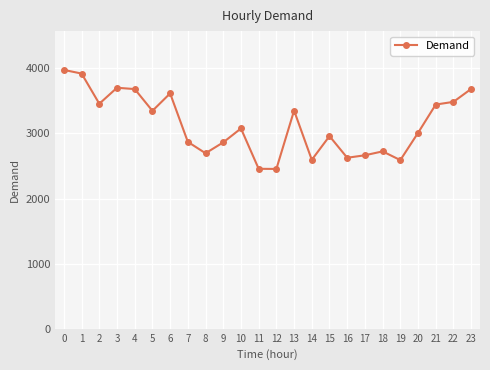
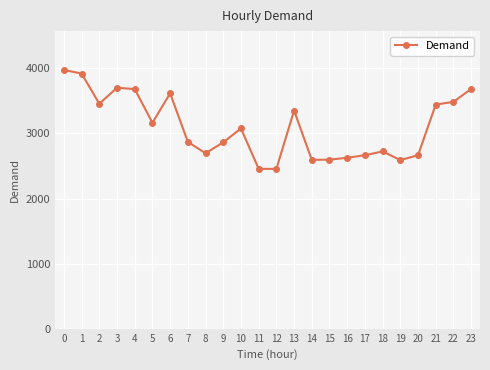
  {
    "0": 4000,
    "1": 3900,
    "2": 3500,
    "3": 3700,
    "4": 3700,
-   "5": 3300,
+   "5": 3200,
    "6": 3600,
    "7": 2900,
    "8": 2700,
    "9": 2900,
    "10": 3100,
    "11": 2500,
    "12": 2500,
    "13": 3400,
    "14": 2600,
-   "15": 3000,
+   "15": 2600,
    "16": 2600,
    "17": 2700,
    "18": 2700,
    "19": 2600,
-   "20": 3000,
+   "20": 2700,
    "21": 3400,
    "22": 3500,
    "23": 3700
  }
